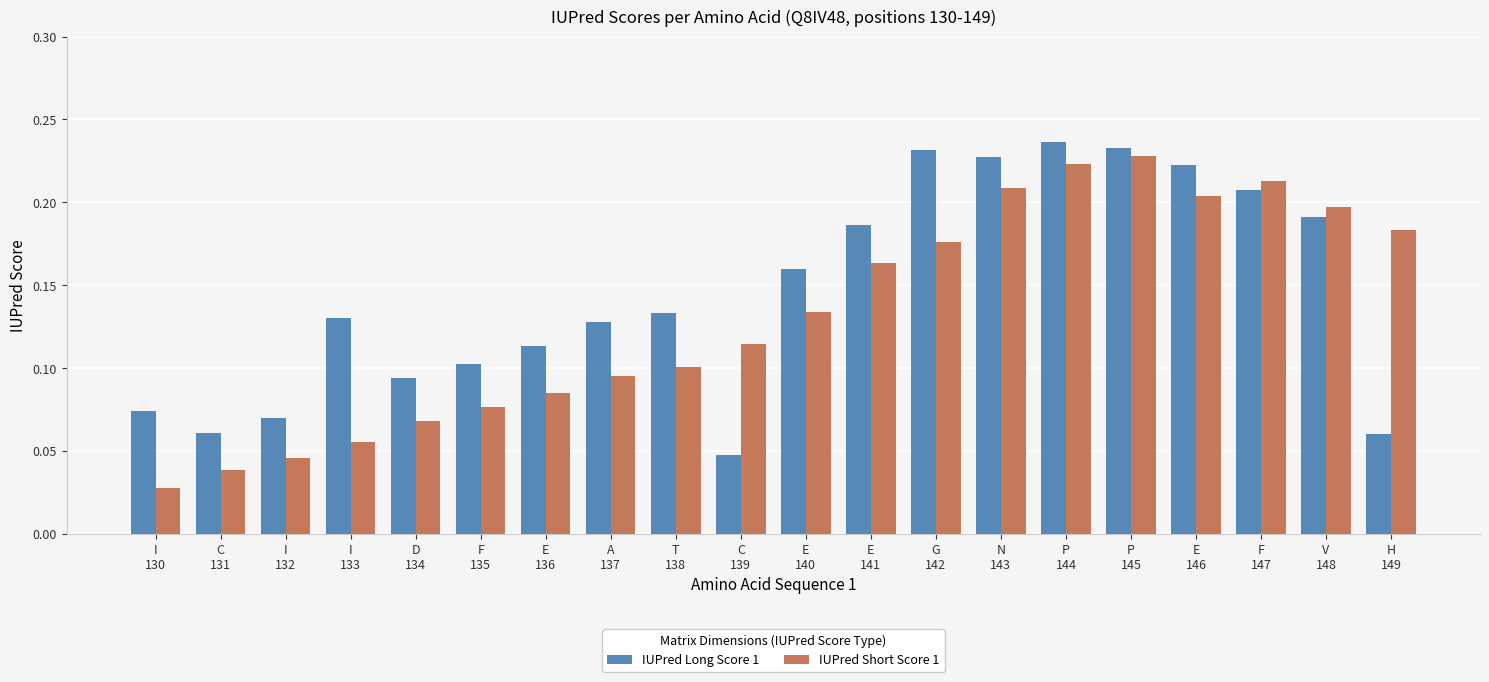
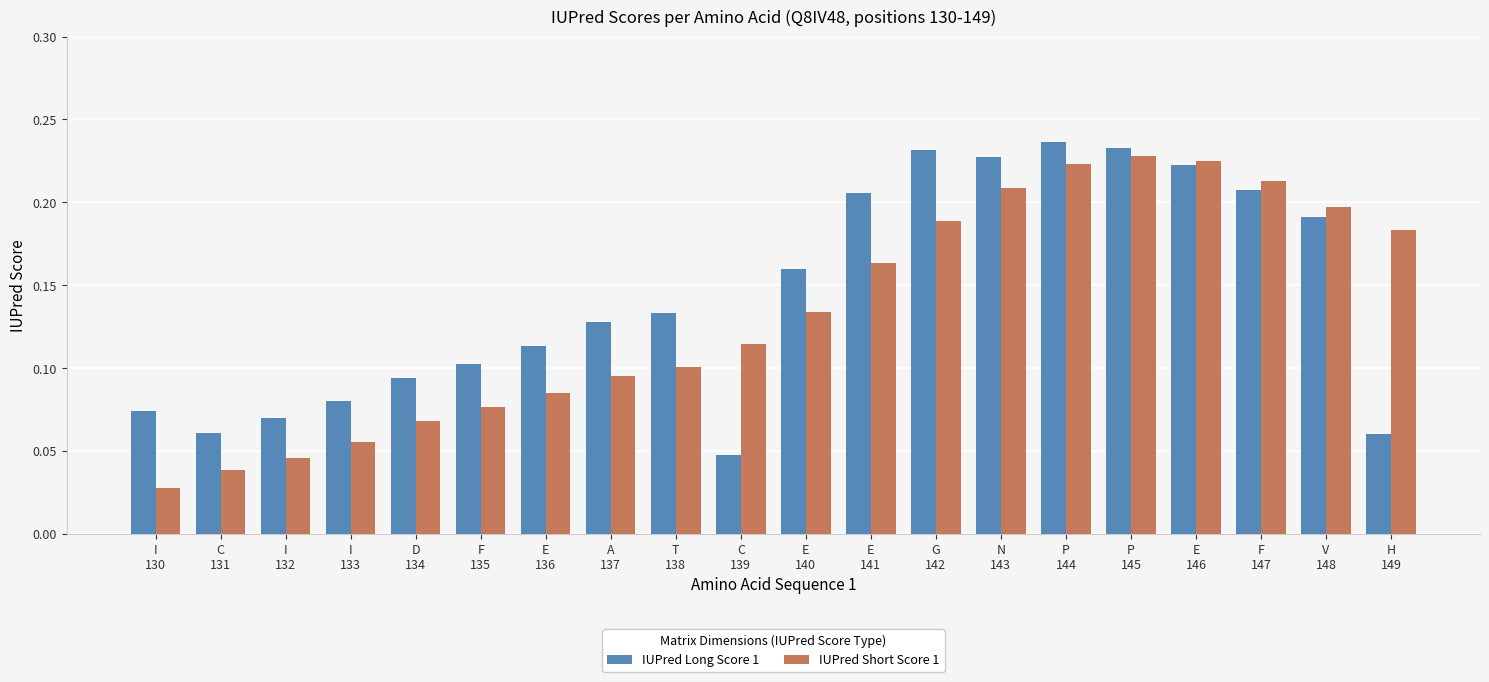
  {
    "IUPred Long Score 1": {
      "I 130": 0.074,
      "C 131": 0.061,
      "I 132": 0.070,
-     "I 133": 0.13,
+     "I 133": 0.08,
      "D 134": 0.094,
      "F 135": 0.102,
      "E 136": 0.114,
      "A 137": 0.128,
      "T 138": 0.133,
      "C 139": 0.048,
      "E 140": 0.160,
-     "E 141": 0.186,
+     "E 141": 0.205,
      "G 142": 0.232,
      "N 143": 0.227,
      "P 144": 0.236,
      "P 145": 0.233,
      "E 146": 0.222,
      "F 147": 0.207,
      "V 148": 0.191,
      "H 149": 0.060
    },
    "IUPred Short Score 1": {
      "I 130": 0.028,
      "C 131": 0.038,
      "I 132": 0.046,
      "I 133": 0.055,
      "D 134": 0.068,
      "F 135": 0.077,
      "E 136": 0.085,
      "A 137": 0.095,
      "T 138": 0.100,
      "C 139": 0.115,
      "E 140": 0.134,
      "E 141": 0.163,
-     "G 142": 0.176,
+     "G 142": 0.189,
      "N 143": 0.209,
      "P 144": 0.223,
      "P 145": 0.228,
-     "E 146": 0.204,
+     "E 146": 0.225,
      "F 147": 0.213,
      "V 148": 0.197,
      "H 149": 0.183
    }
  }
